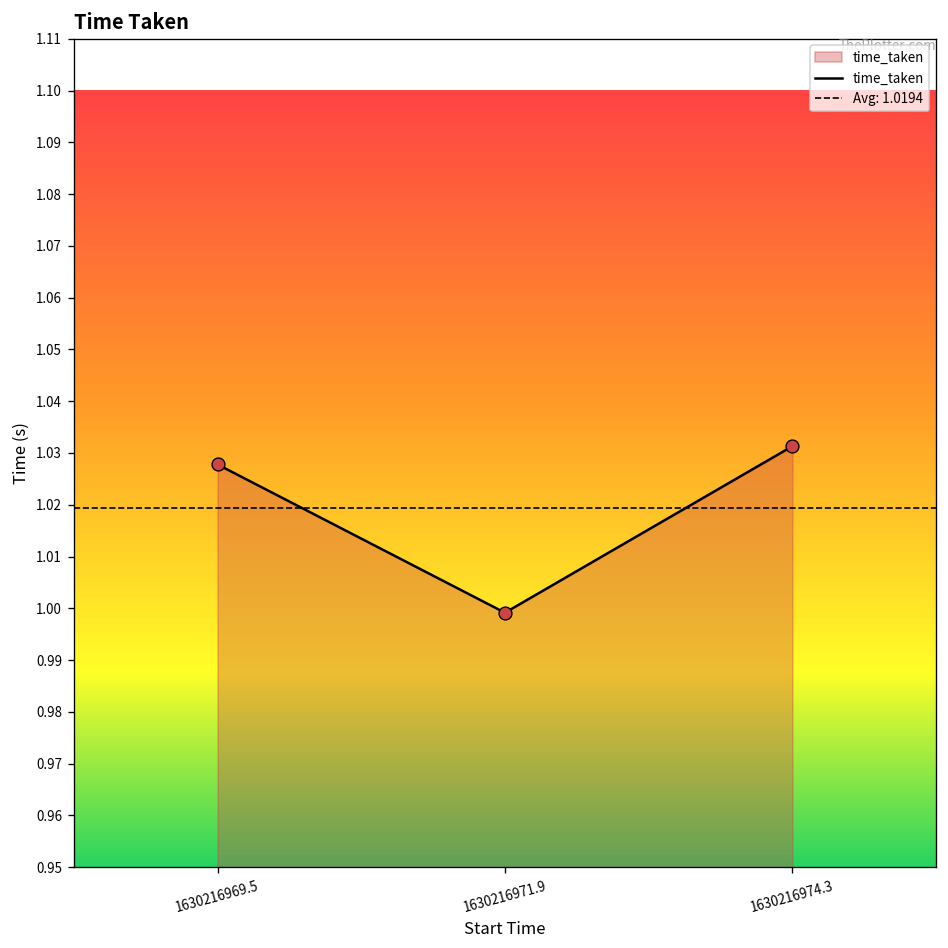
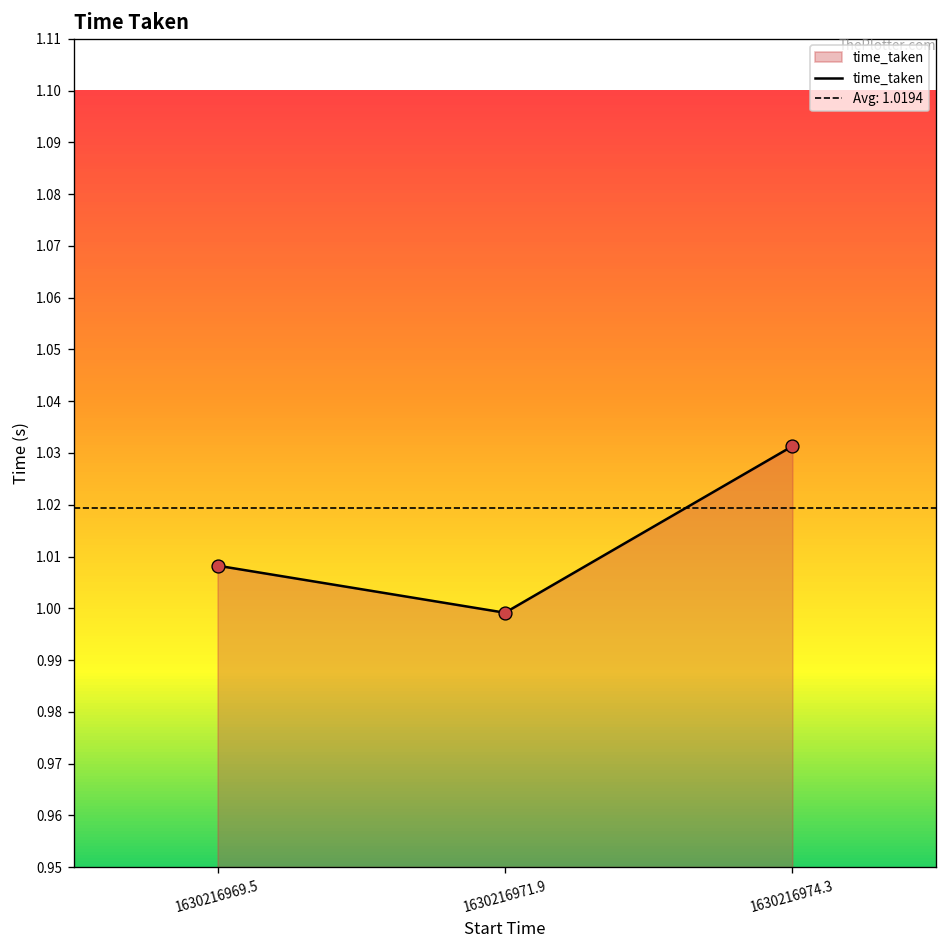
  {
-   "1630216969.5": 1.028,
+   "1630216969.5": 1.008,
    "1630216971.9": 0.999,
    "1630216974.3": 1.031
  }
